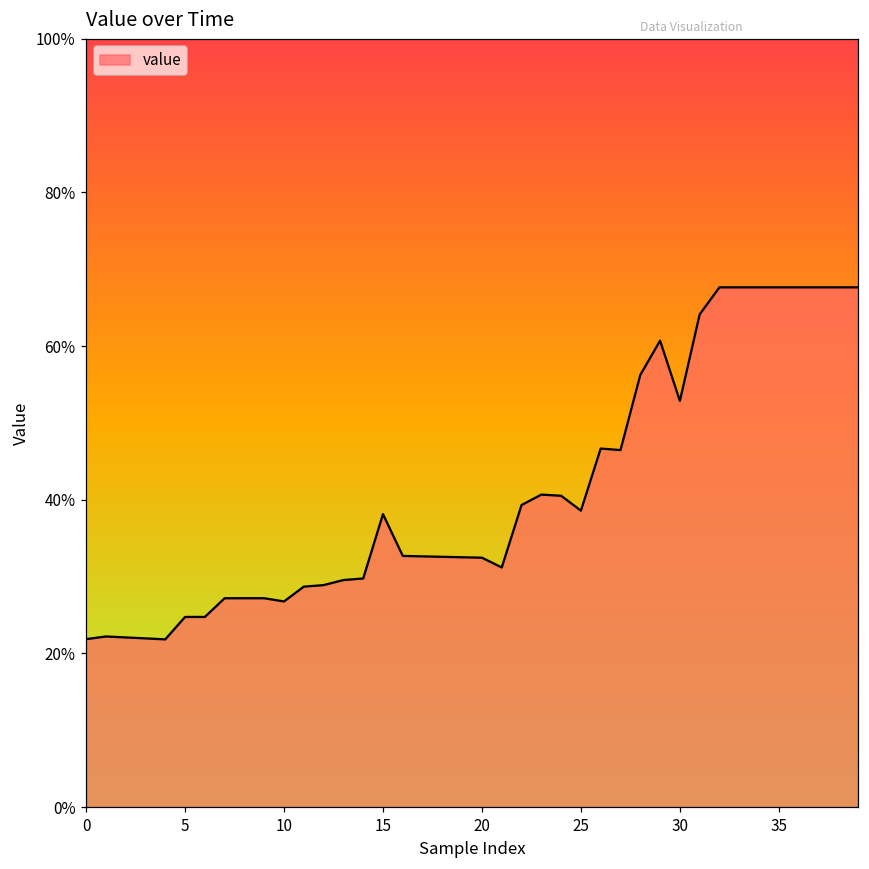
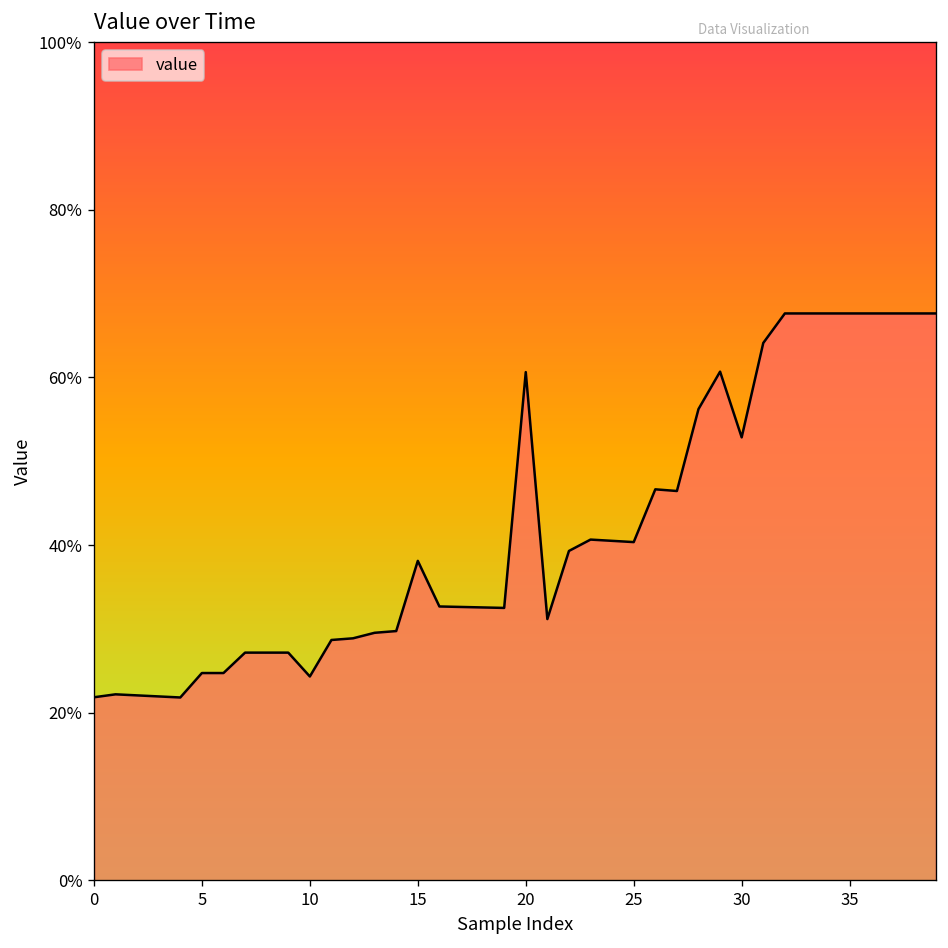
  {
    "0": "22%",
    "5": "25%",
-   "10": "27%",
+   "10": "24%",
    "15": "38%",
-   "20": "32%",
-   "25": "39%",
+   "20": "61%",
+   "25": "40%",
    "30": "53%",
    "35": "68%"
  }
